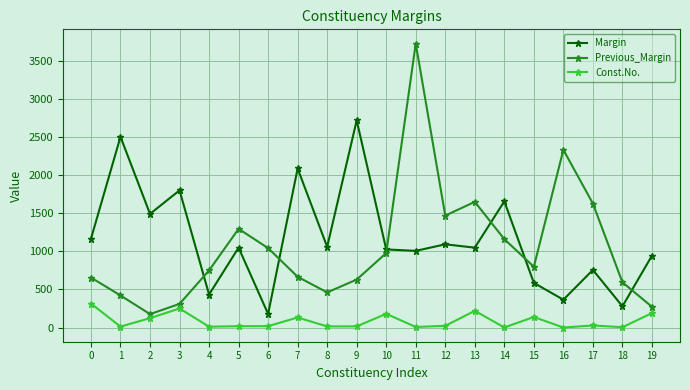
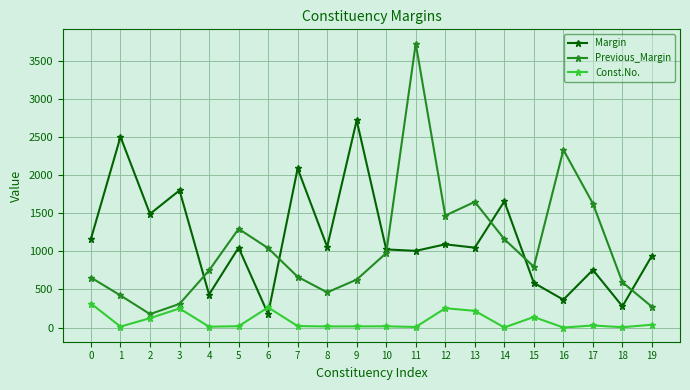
  {
    "Margin": {
      "0": 1200,
      "1": 2500,
      "2": 1500,
      "3": 1800,
      "4": 400,
      "5": 1000,
      "6": 200,
      "7": 2100,
      "8": 1100,
      "9": 2700,
      "10": 1000,
      "11": 1000,
      "12": 1100,
      "13": 1000,
      "14": 1700,
      "15": 600,
      "16": 400,
      "17": 800,
      "18": 300,
      "19": 900
    },
    "Previous_Margin": {
      "0": 700,
      "1": 400,
      "2": 200,
      "3": 300,
      "4": 800,
      "5": 1300,
      "6": 1000,
      "7": 700,
      "8": 500,
      "9": 600,
      "10": 1000,
      "11": 3700,
      "12": 1500,
      "13": 1700,
      "14": 1200,
      "15": 800,
      "16": 2300,
      "17": 1600,
      "18": 600,
      "19": 300
    },
    "Const.No.": {
      "0": 300,
      "1": 0,
      "2": 100,
      "3": 300,
      "4": 0,
      "5": 0,
-     "6": 0,
-     "7": 100,
+     "6": 300,
+     "7": 0,
      "8": 0,
      "9": 0,
-     "10": 200,
+     "10": 0,
      "11": 0,
-     "12": 0,
+     "12": 300,
      "13": 200,
      "14": 0,
      "15": 100,
      "16": 0,
      "17": 0,
      "18": 0,
-     "19": 200
+     "19": 0
    }
  }
